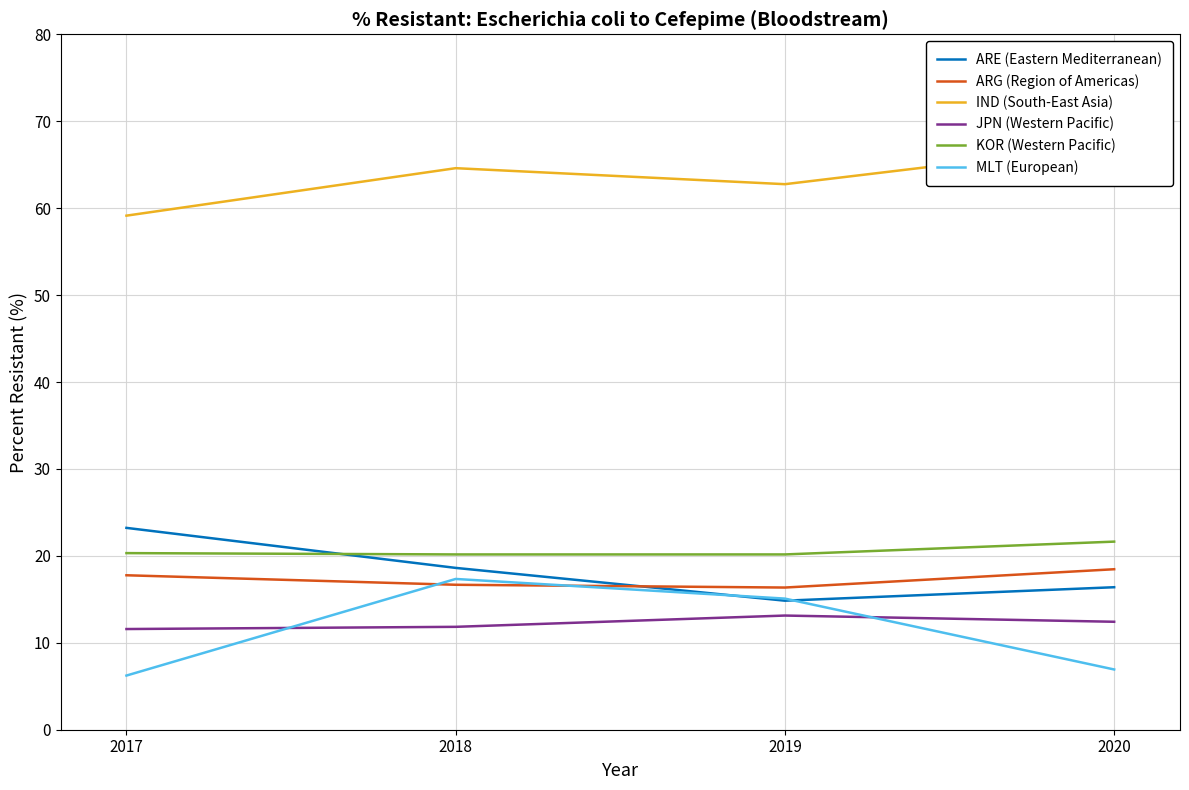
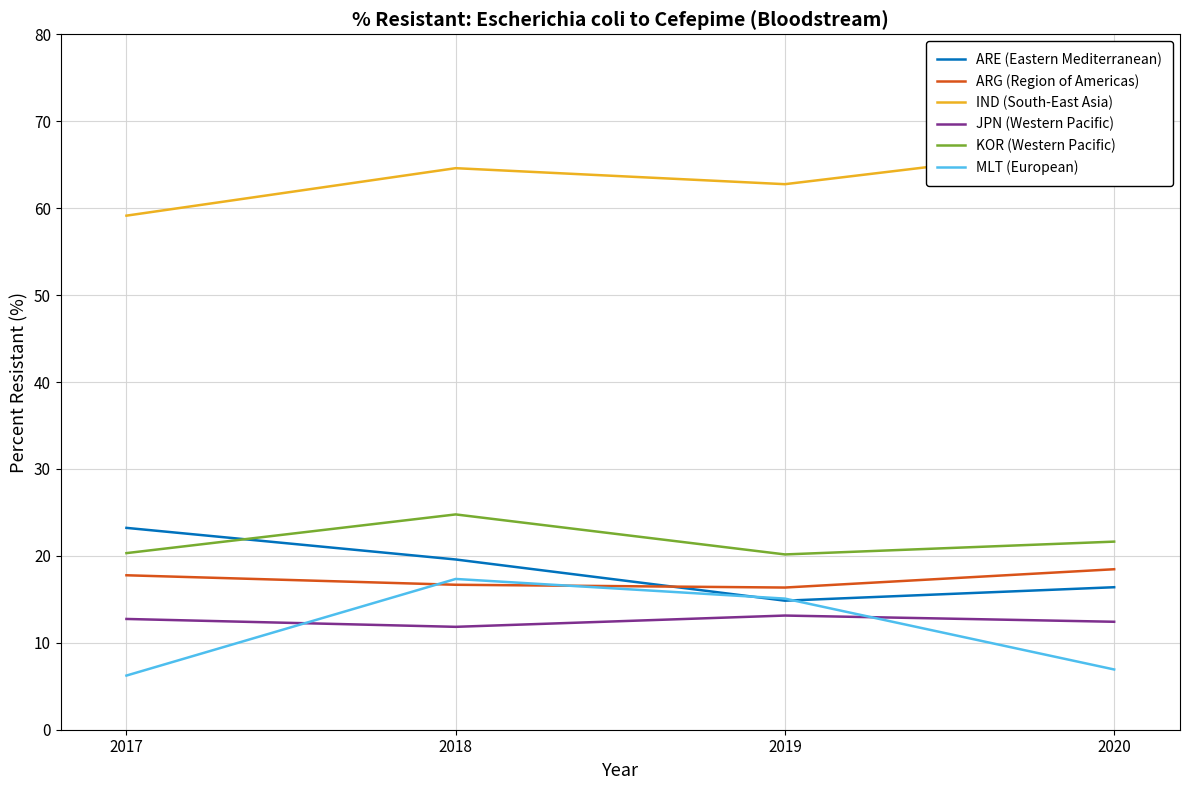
  {
    "ARE (Eastern Mediterranean)": {
      "2017": 23,
-     "2018": 19,
+     "2018": 20,
      "2020": 16
    },
    "ARG (Region of Americas)": {
      "2017": 18,
      "2018": 17,
      "2019": 16,
      "2020": 18
    },
    "IND (South-East Asia)": {
      "2017": 59,
      "2018": 65,
      "2019": 63
    },
    "JPN (Western Pacific)": {
-     "2017": 12,
+     "2017": 13,
      "2018": 12,
      "2019": 13,
      "2020": 12
    },
    "KOR (Western Pacific)": {
      "2017": 20,
-     "2018": 20,
+     "2018": 25,
      "2019": 20,
      "2020": 22
    },
    "MLT (European)": {
      "2017": 6,
      "2018": 17,
      "2020": 7
    }
  }
